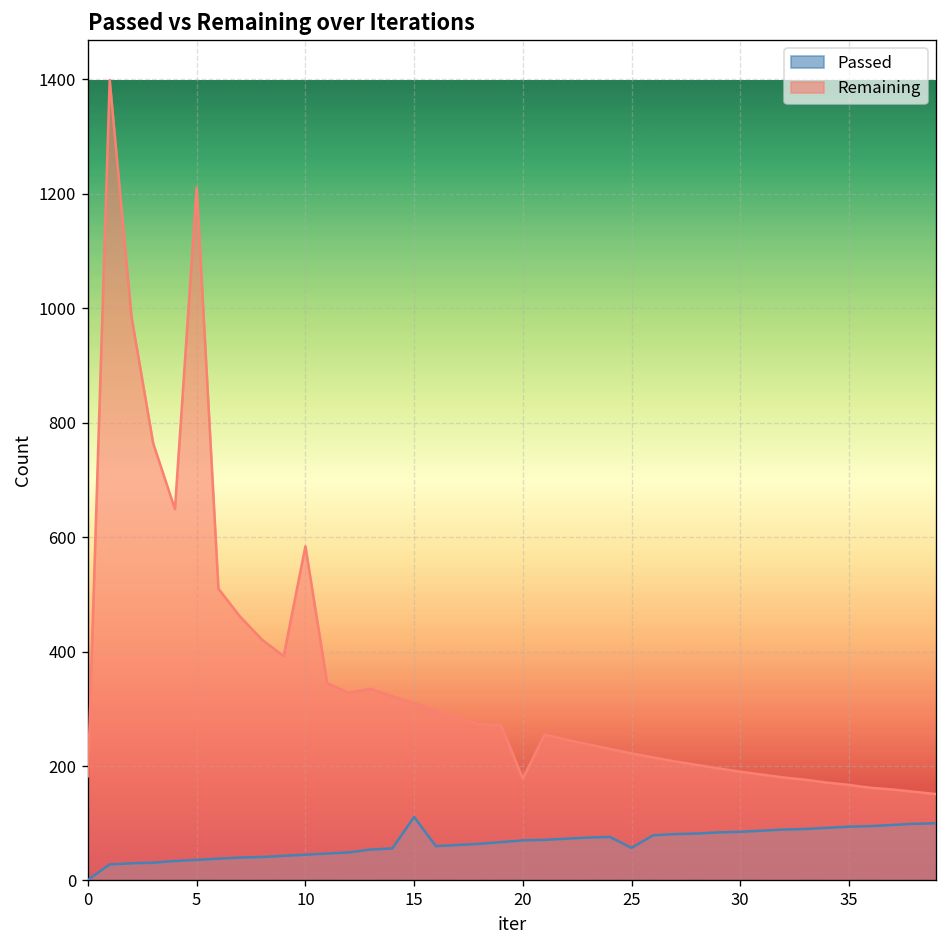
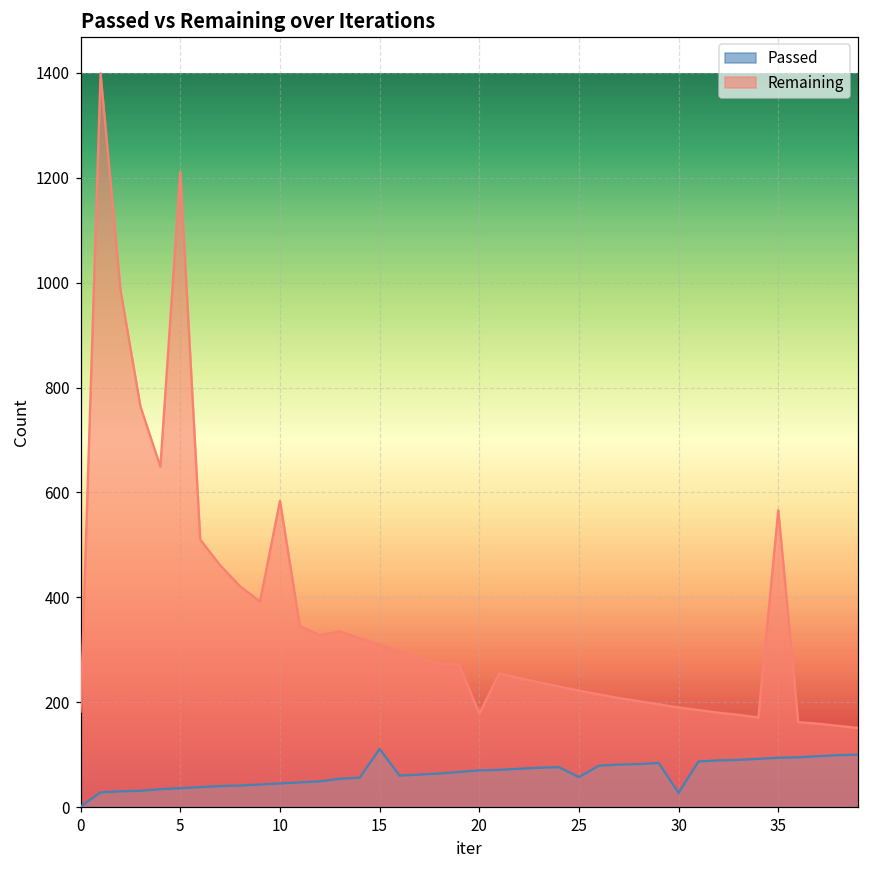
  {
    "Passed": {
      "0": 0,
      "5": 40,
      "10": 50,
      "15": 110,
      "20": 70,
      "25": 60,
-     "30": 90,
+     "30": 30,
      "35": 90
    },
    "Remaining": {
      "0": 180,
      "5": 1210,
      "10": 580,
      "15": 310,
      "20": 180,
      "25": 220,
      "30": 190,
-     "35": 170
+     "35": 570
    }
  }
